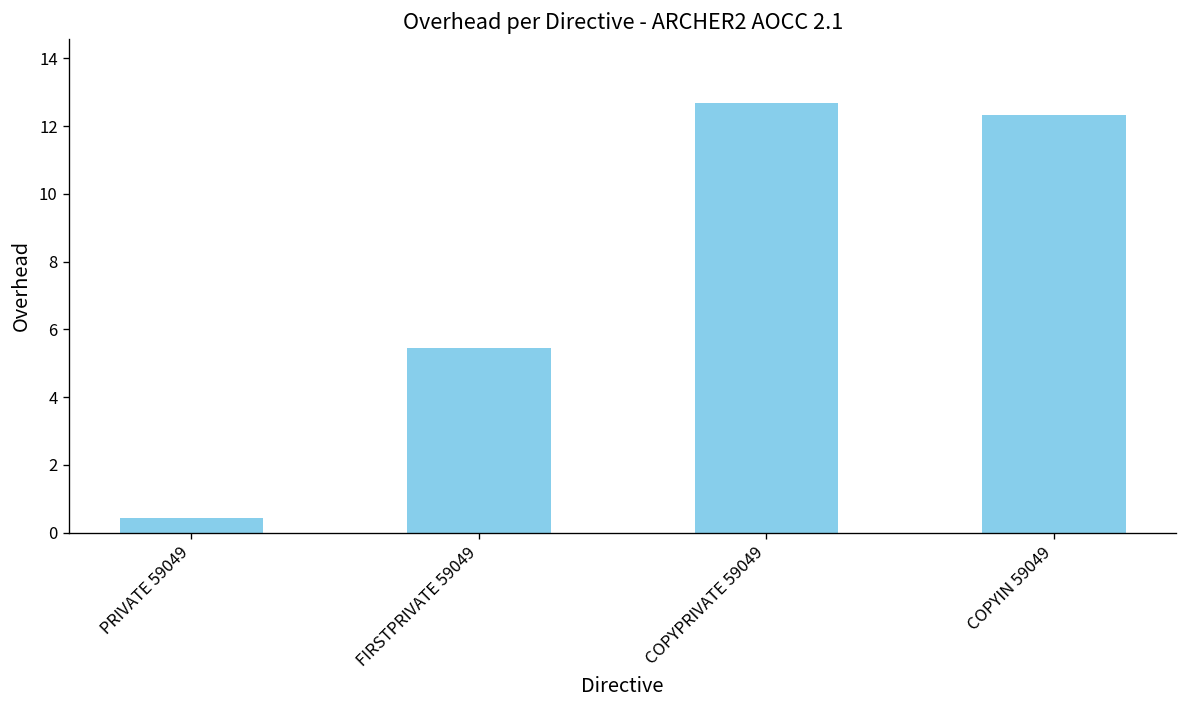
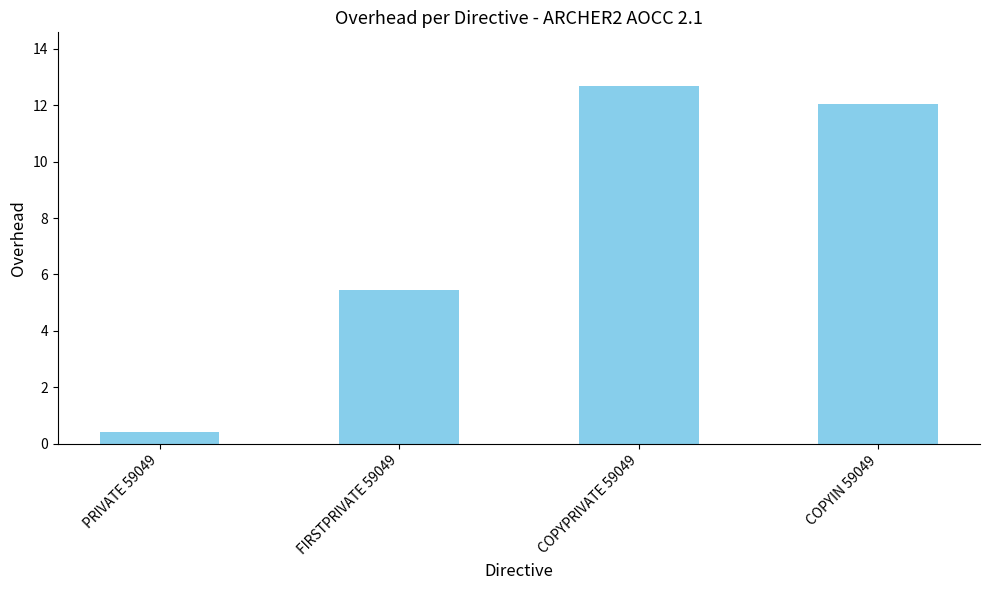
  {
    "PRIVATE 59049": 0.4,
    "FIRSTPRIVATE 59049": 5.5,
    "COPYPRIVATE 59049": 12.7,
-   "COPYIN 59049": 12.3
+   "COPYIN 59049": 12.0
  }
